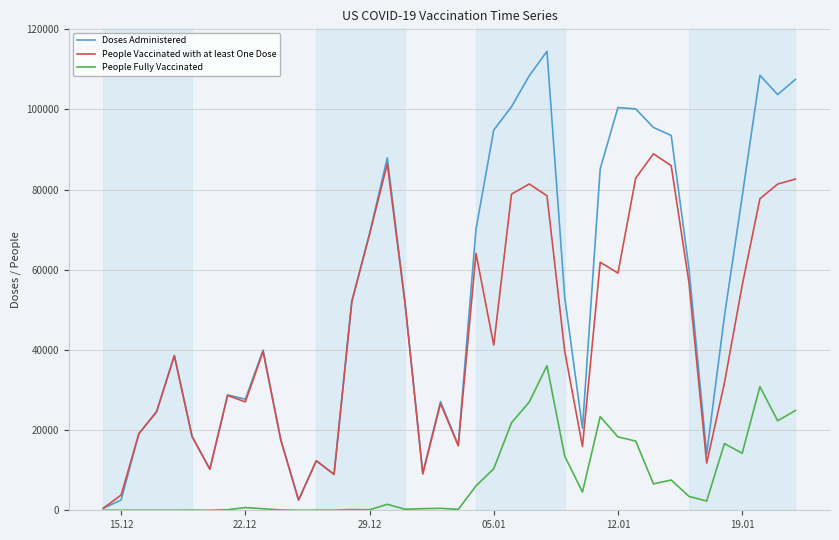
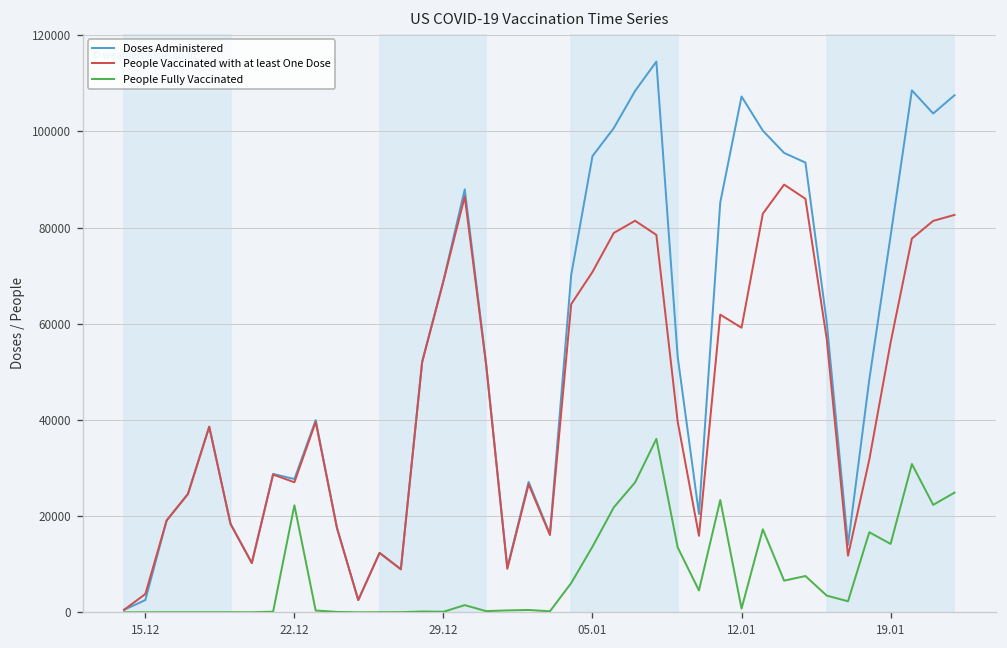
  {
    "Doses Administered": {
      "15.12": 3000,
      "22.12": 28000,
      "05.01": 95000,
-     "12.01": 100000,
+     "12.01": 107000,
      "19.01": 78000
    },
    "People Vaccinated with at least One Dose": {
      "15.12": 4000,
      "22.12": 27000,
-     "05.01": 41000,
+     "05.01": 71000,
      "12.01": 59000,
      "19.01": 56000
    },
    "People Fully Vaccinated": {
      "15.12": 0,
-     "22.12": 1000,
+     "22.12": 22000,
      "29.12": 0,
-     "05.01": 10000,
-     "12.01": 18000,
+     "05.01": 14000,
+     "12.01": 1000,
      "19.01": 14000
    }
  }
